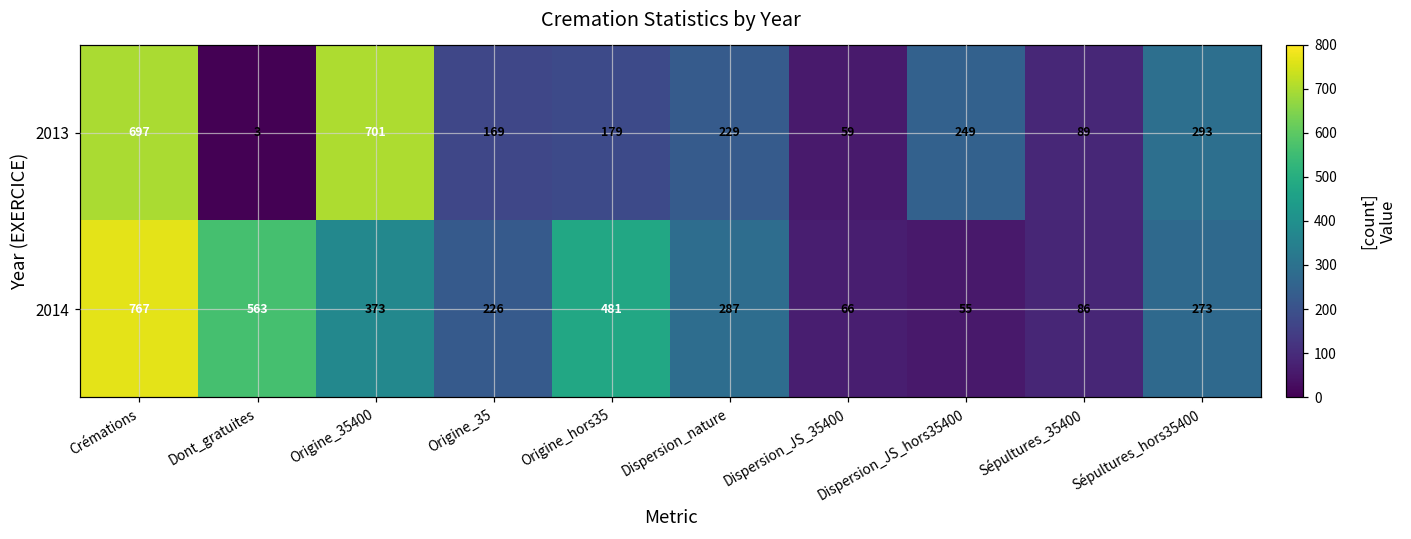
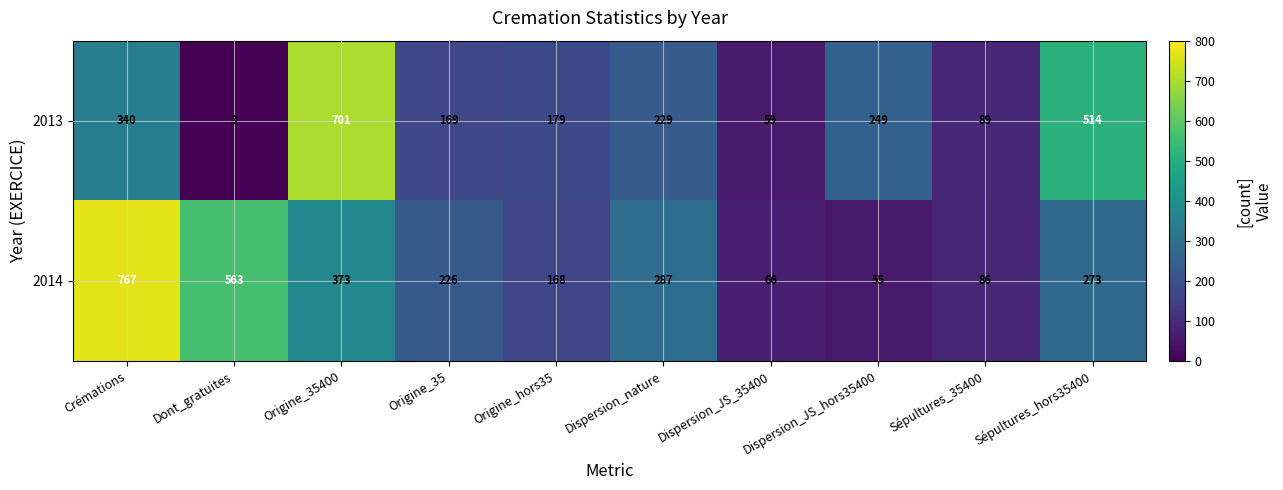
  {
    "2013": {
-     "Crémations": 697,
+     "Crémations": 340,
      "Dont_gratuites": 3,
      "Origine_35400": 701,
      "Origine_35": 169,
      "Origine_hors35": 179,
      "Dispersion_nature": 229,
      "Dispersion_JS_35400": 59,
      "Dispersion_JS_hors35400": 249,
      "Sépultures_35400": 89,
-     "Sépultures_hors35400": 293
+     "Sépultures_hors35400": 514
    },
    "2014": {
      "Crémations": 767,
      "Dont_gratuites": 563,
      "Origine_35400": 373,
      "Origine_35": 226,
-     "Origine_hors35": 481,
+     "Origine_hors35": 168,
      "Dispersion_nature": 287,
      "Dispersion_JS_35400": 66,
      "Dispersion_JS_hors35400": 55,
      "Sépultures_35400": 86,
      "Sépultures_hors35400": 273
    }
  }
